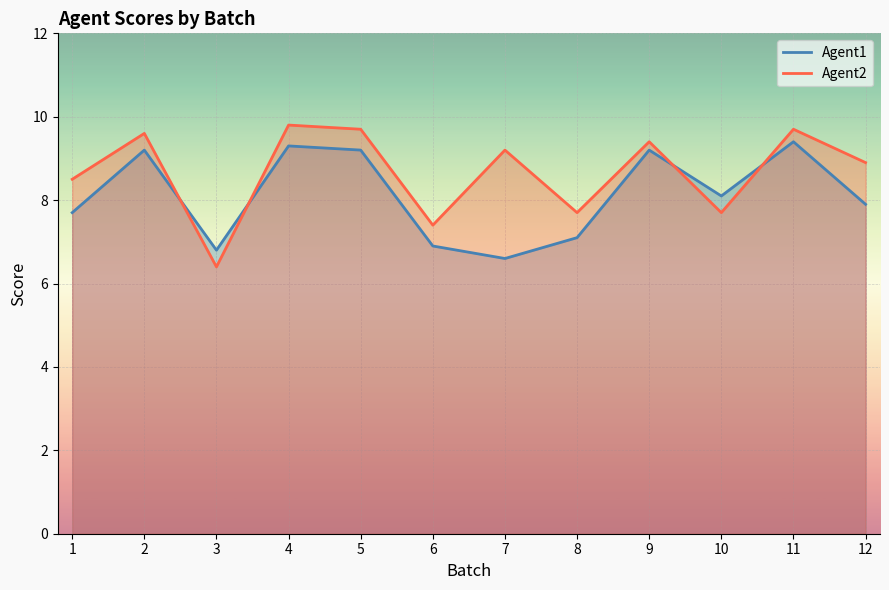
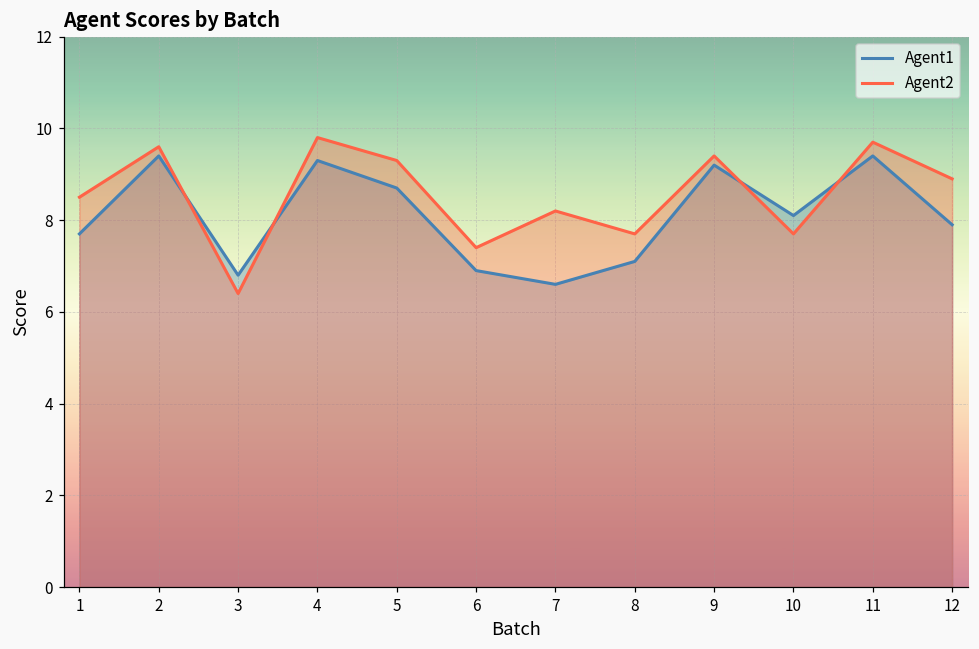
  {
    "Agent1": {
      "1": 7.7,
-     "2": 9.2,
+     "2": 9.4,
      "3": 6.8,
      "4": 9.3,
-     "5": 9.2,
+     "5": 8.7,
      "6": 6.9,
      "7": 6.6,
      "8": 7.1,
      "9": 9.2,
      "10": 8.1,
      "11": 9.4,
      "12": 7.9
    },
    "Agent2": {
      "1": 8.5,
      "2": 9.6,
      "3": 6.4,
      "4": 9.8,
-     "5": 9.7,
+     "5": 9.3,
      "6": 7.4,
-     "7": 9.2,
+     "7": 8.2,
      "8": 7.7,
      "9": 9.4,
      "10": 7.7,
      "11": 9.7,
      "12": 8.9
    }
  }
